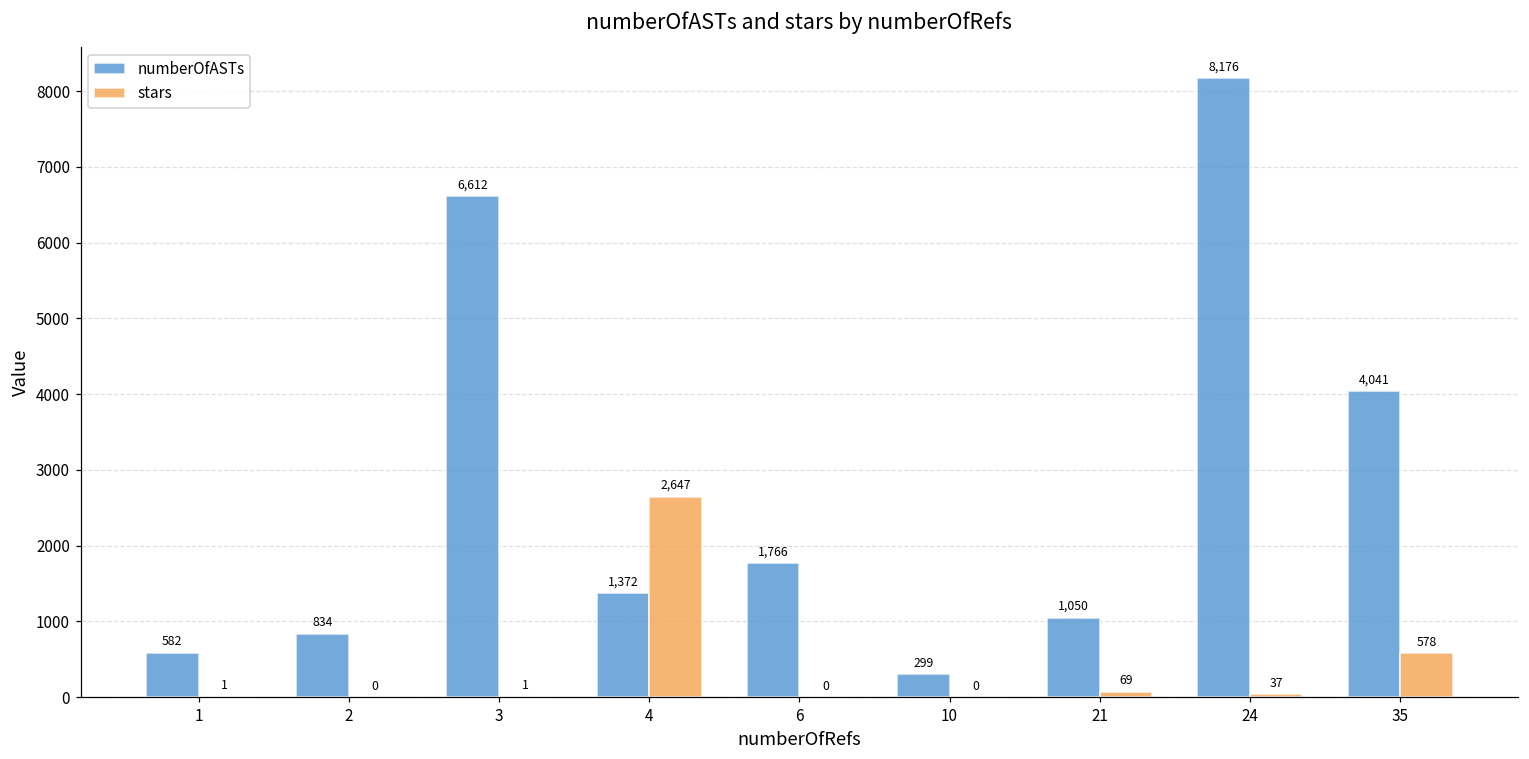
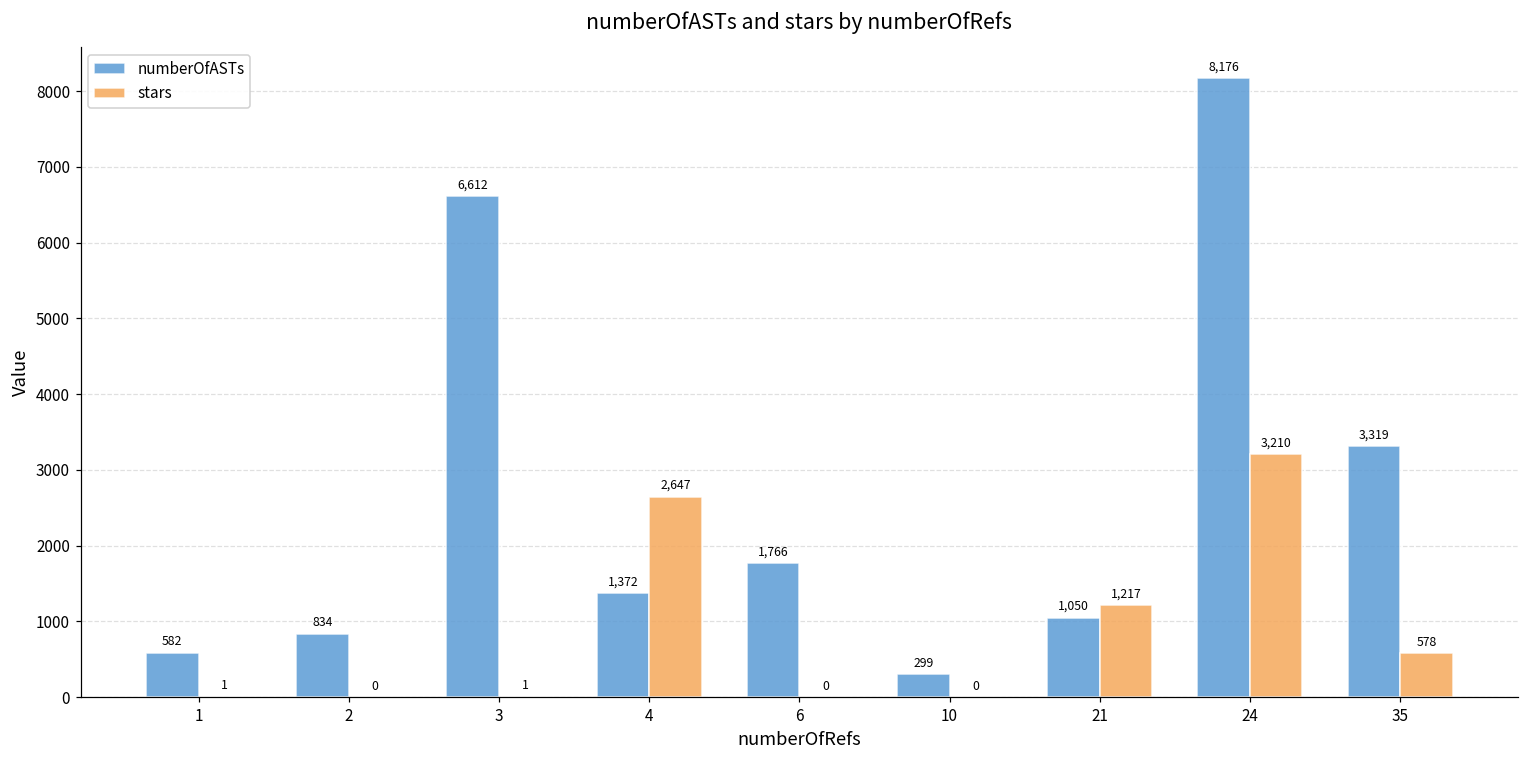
  {
    "numberOfASTs": {
      "1": "582",
      "2": "834",
      "3": "6,612",
      "4": "1,372",
      "6": "1,766",
      "10": "299",
      "21": "1,050",
      "24": "8,176",
-     "35": "4,041"
+     "35": "3,319"
    },
    "stars": {
      "1": "1",
      "2": "0",
      "3": "1",
      "4": "2,647",
      "6": "0",
      "10": "0",
-     "21": "69",
-     "24": "37",
+     "21": "1,217",
+     "24": "3,210",
      "35": "578"
    }
  }
